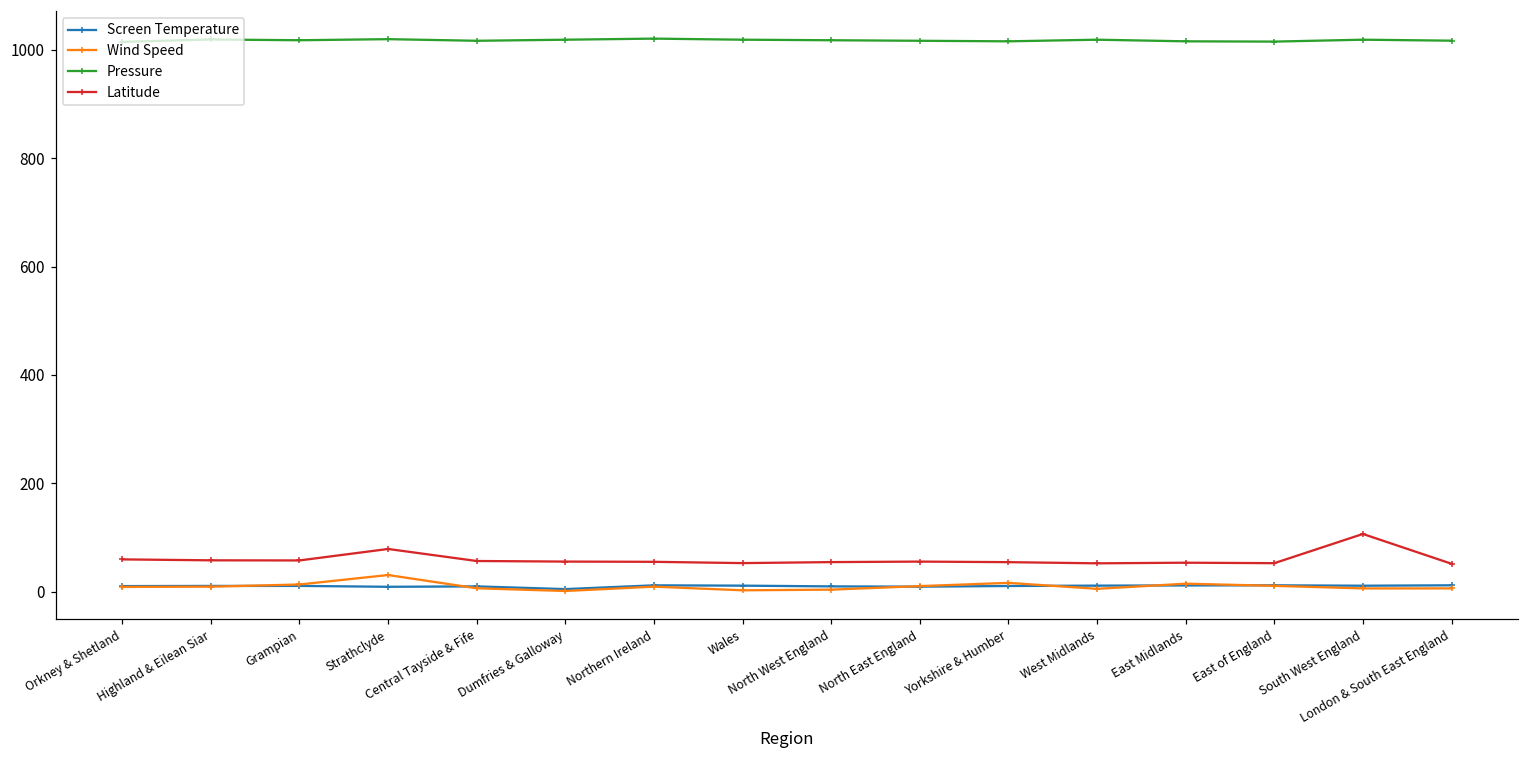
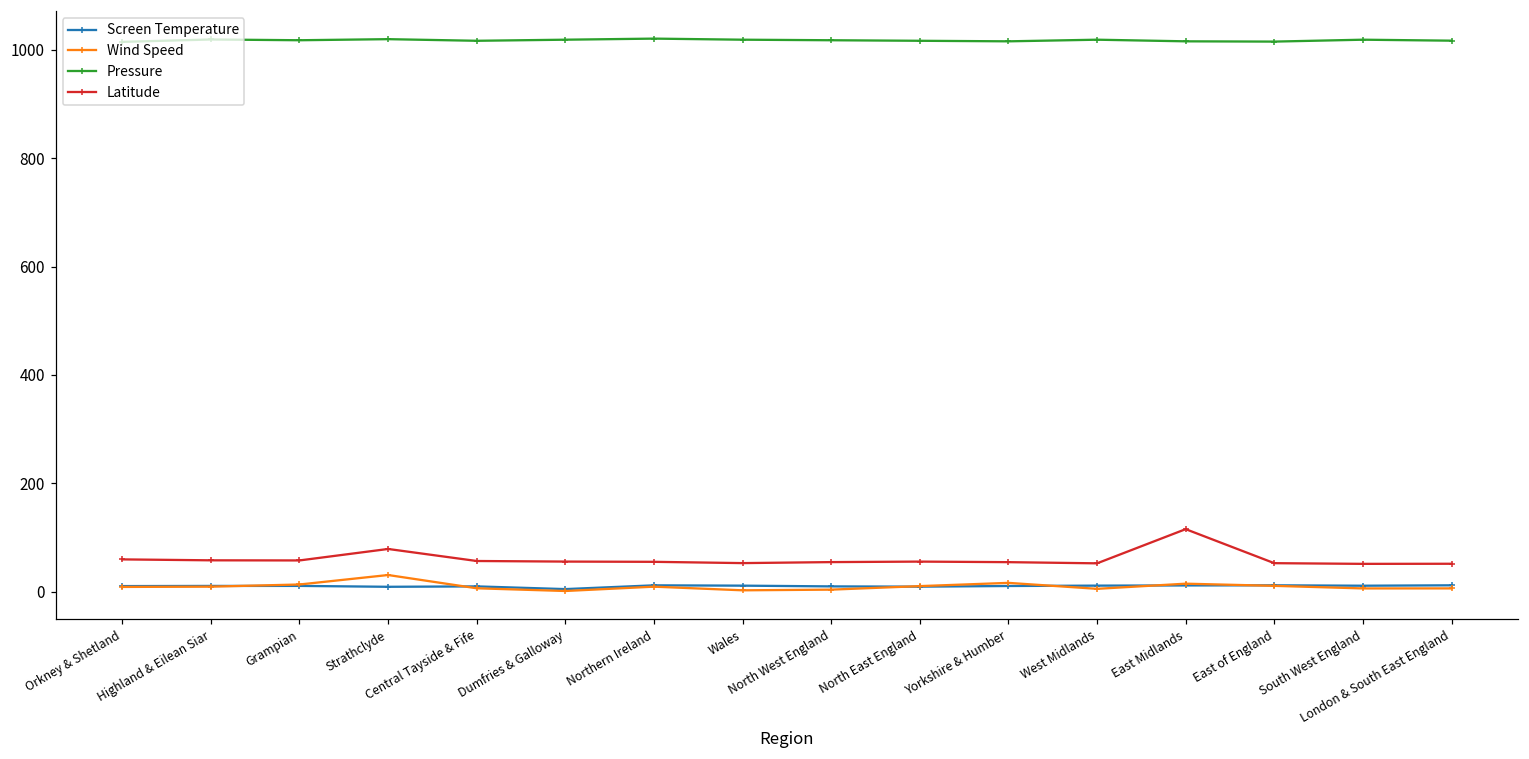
  {
    "Screen Temperature": {
      "Strathclyde": 10,
      "Wales": 10,
      "North West England": 10,
      "Yorkshire & Humber": 10,
      "West Midlands": 10,
      "London & South East England": 10
    },
    "Wind Speed": {
      "Strathclyde": 30,
      "Wales": 0,
      "North West England": 0,
      "Yorkshire & Humber": 20,
      "West Midlands": 10,
      "London & South East England": 10
    },
    "Pressure": {
      "Grampian": 1020,
      "Strathclyde": 1020,
      "Central Tayside & Fife": 1020,
      "Dumfries & Galloway": 1020,
      "Northern Ireland": 1020,
      "Wales": 1020,
      "North West England": 1020,
      "North East England": 1020,
      "Yorkshire & Humber": 1020,
      "West Midlands": 1020,
      "East Midlands": 1020,
      "East of England": 1020,
      "South West England": 1020,
      "London & South East England": 1020
    },
    "Latitude": {
      "Orkney & Shetland": 60,
      "Highland & Eilean Siar": 60,
      "Grampian": 60,
      "Strathclyde": 80,
      "Central Tayside & Fife": 60,
      "Dumfries & Galloway": 60,
      "Northern Ireland": 50,
      "Wales": 50,
      "North West England": 50,
      "North East England": 60,
      "Yorkshire & Humber": 50,
      "West Midlands": 50,
-     "East Midlands": 50,
+     "East Midlands": 120,
      "East of England": 50,
-     "South West England": 110,
+     "South West England": 50,
      "London & South East England": 50
    }
  }
